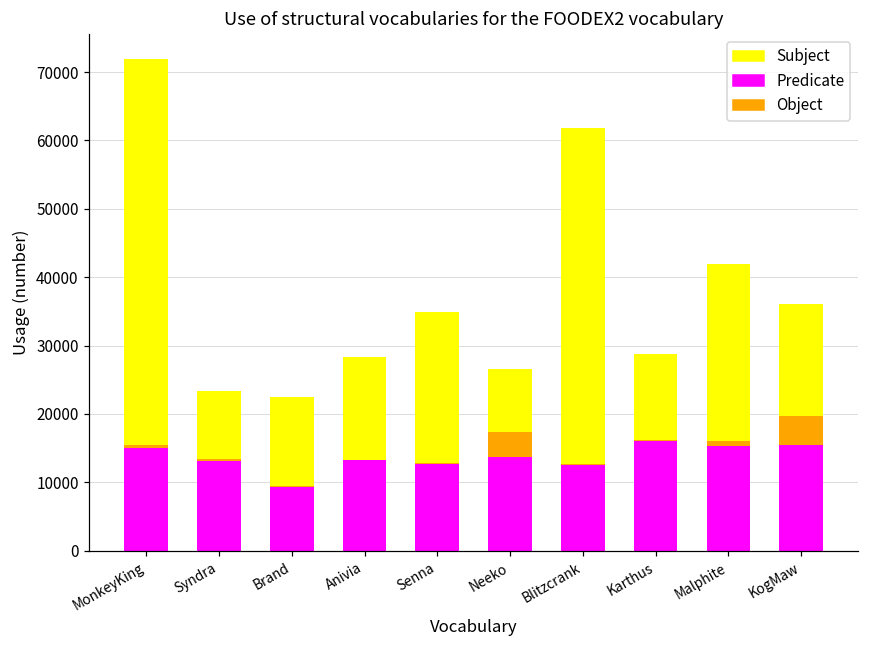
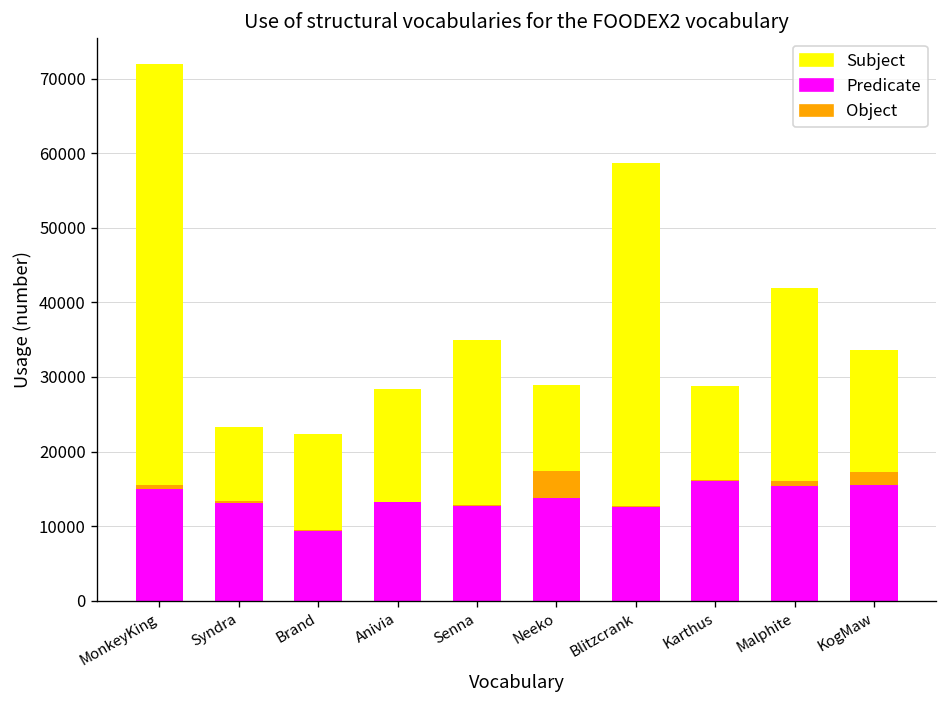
  {
    "Predicate": {
      "MonkeyKing": 15000,
      "Syndra": 13000,
      "Brand": 9000,
      "Anivia": 13000,
      "Senna": 13000,
      "Neeko": 14000,
      "Blitzcrank": 13000,
      "Karthus": 16000,
      "Malphite": 15000,
      "KogMaw": 15000
    },
    "Object": {
      "MonkeyKing": 0,
      "Anivia": 0,
      "Neeko": 4000,
      "Malphite": 1000,
-     "KogMaw": 4000
+     "KogMaw": 2000
    },
    "Subject": {
      "MonkeyKing": 56000,
      "Syndra": 10000,
      "Brand": 13000,
      "Anivia": 15000,
      "Senna": 22000,
-     "Neeko": 9000,
-     "Blitzcrank": 49000,
+     "Neeko": 11000,
+     "Blitzcrank": 46000,
      "Karthus": 13000,
      "Malphite": 26000,
      "KogMaw": 16000
    }
  }
